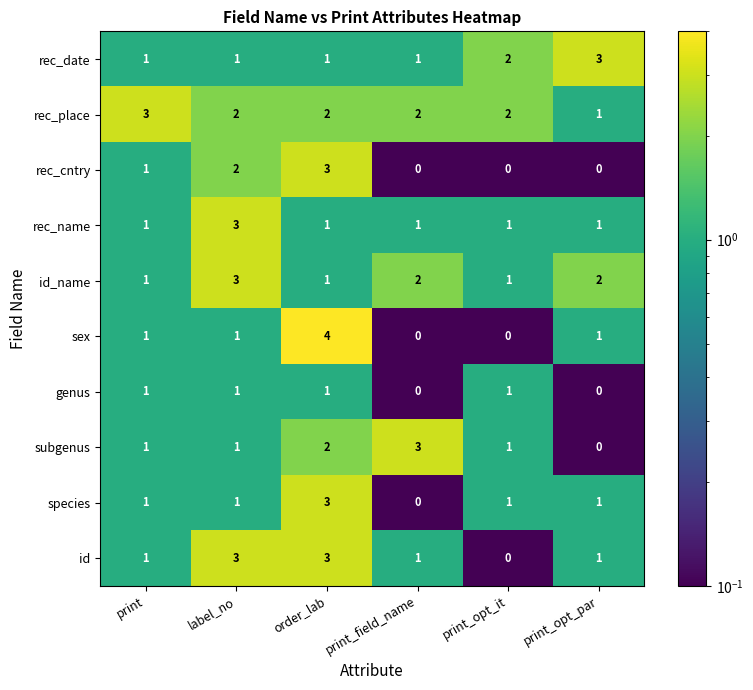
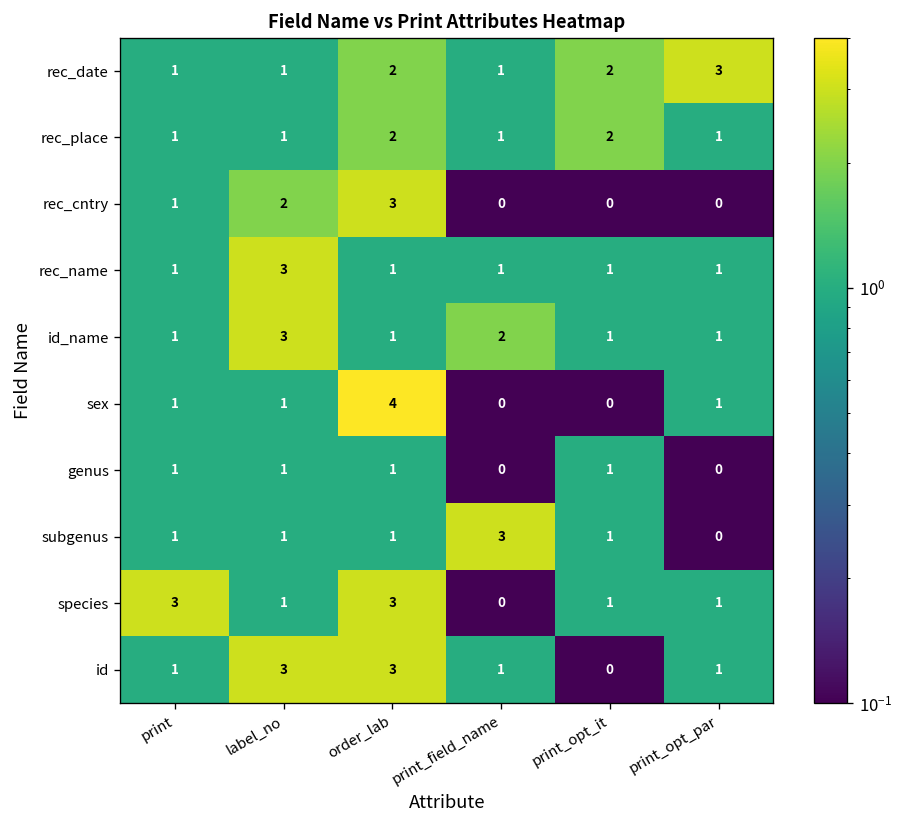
  {
    "rec_date": {
      "print": 1,
      "label_no": 1,
-     "order_lab": 1,
+     "order_lab": 2,
      "print_field_name": 1,
      "print_opt_it": 2,
      "print_opt_par": 3
    },
    "rec_place": {
-     "print": 3,
-     "label_no": 2,
+     "print": 1,
+     "label_no": 1,
      "order_lab": 2,
-     "print_field_name": 2,
+     "print_field_name": 1,
      "print_opt_it": 2,
      "print_opt_par": 1
    },
    "rec_cntry": {
      "print": 1,
      "label_no": 2,
      "order_lab": 3,
      "print_field_name": 0,
      "print_opt_it": 0,
      "print_opt_par": 0
    },
    "rec_name": {
      "print": 1,
      "label_no": 3,
      "order_lab": 1,
      "print_field_name": 1,
      "print_opt_it": 1,
      "print_opt_par": 1
    },
    "id_name": {
      "print": 1,
      "label_no": 3,
      "order_lab": 1,
      "print_field_name": 2,
      "print_opt_it": 1,
-     "print_opt_par": 2
+     "print_opt_par": 1
    },
    "sex": {
      "print": 1,
      "label_no": 1,
      "order_lab": 4,
      "print_field_name": 0,
      "print_opt_it": 0,
      "print_opt_par": 1
    },
    "genus": {
      "print": 1,
      "label_no": 1,
      "order_lab": 1,
      "print_field_name": 0,
      "print_opt_it": 1,
      "print_opt_par": 0
    },
    "subgenus": {
      "print": 1,
      "label_no": 1,
-     "order_lab": 2,
+     "order_lab": 1,
      "print_field_name": 3,
      "print_opt_it": 1,
      "print_opt_par": 0
    },
    "species": {
-     "print": 1,
+     "print": 3,
      "label_no": 1,
      "order_lab": 3,
      "print_field_name": 0,
      "print_opt_it": 1,
      "print_opt_par": 1
    },
    "id": {
      "print": 1,
      "label_no": 3,
      "order_lab": 3,
      "print_field_name": 1,
      "print_opt_it": 0,
      "print_opt_par": 1
    }
  }
